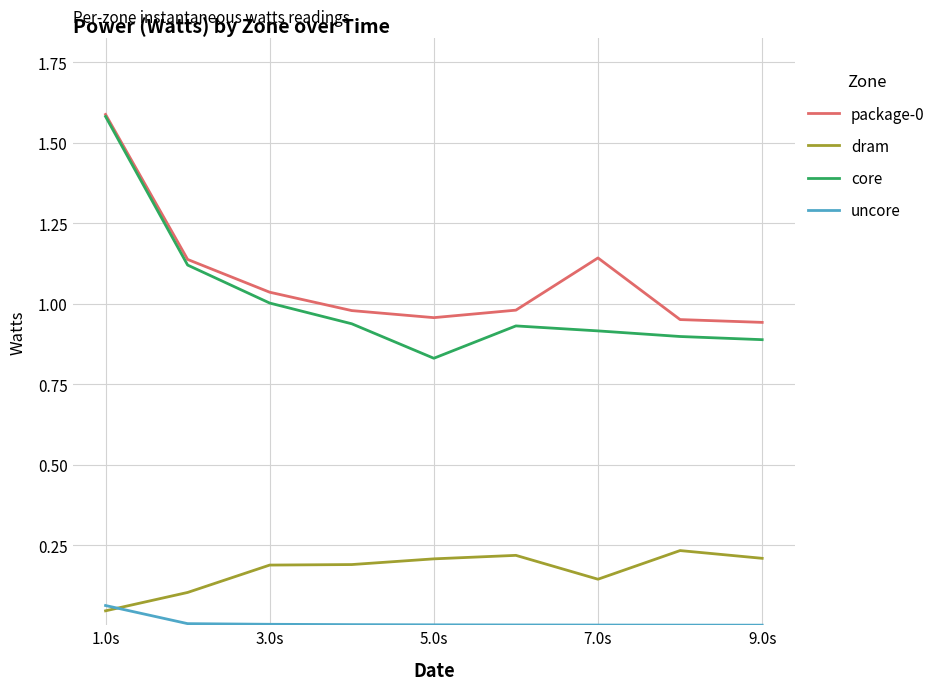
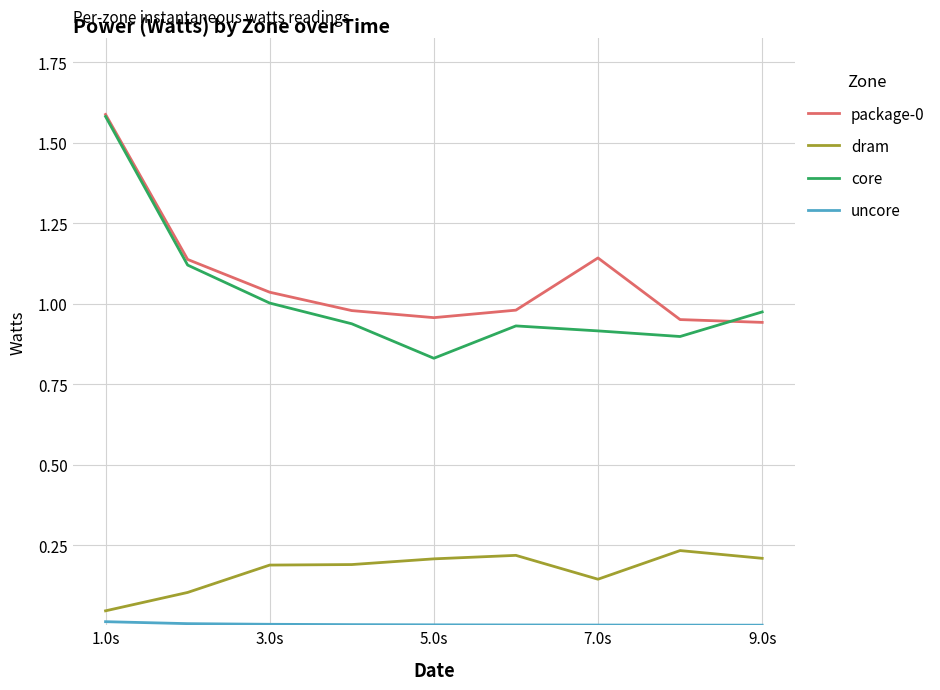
  {
    "package-0": {
      "3.0s": 1.04,
      "5.0s": 0.96,
      "7.0s": 1.14,
      "9.0s": 0.94
    },
    "dram": {
      "1.0s": 0.05,
      "3.0s": 0.19,
      "5.0s": 0.21,
      "7.0s": 0.14,
      "9.0s": 0.21
    },
    "core": {
      "3.0s": 1.00,
      "5.0s": 0.83,
      "7.0s": 0.92,
-     "9.0s": 0.89
+     "9.0s": 0.97
    },
    "uncore": {
-     "1.0s": 0.06,
+     "1.0s": 0.01,
      "3.0s": 0.00,
      "5.0s": 0.00,
      "7.0s": 0.00,
      "9.0s": 0.00
    }
  }
